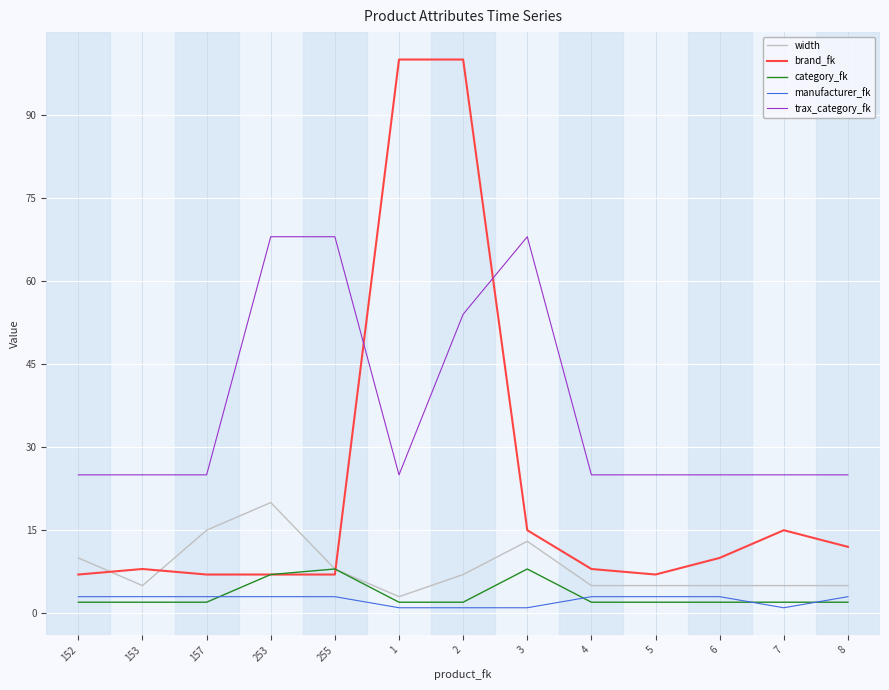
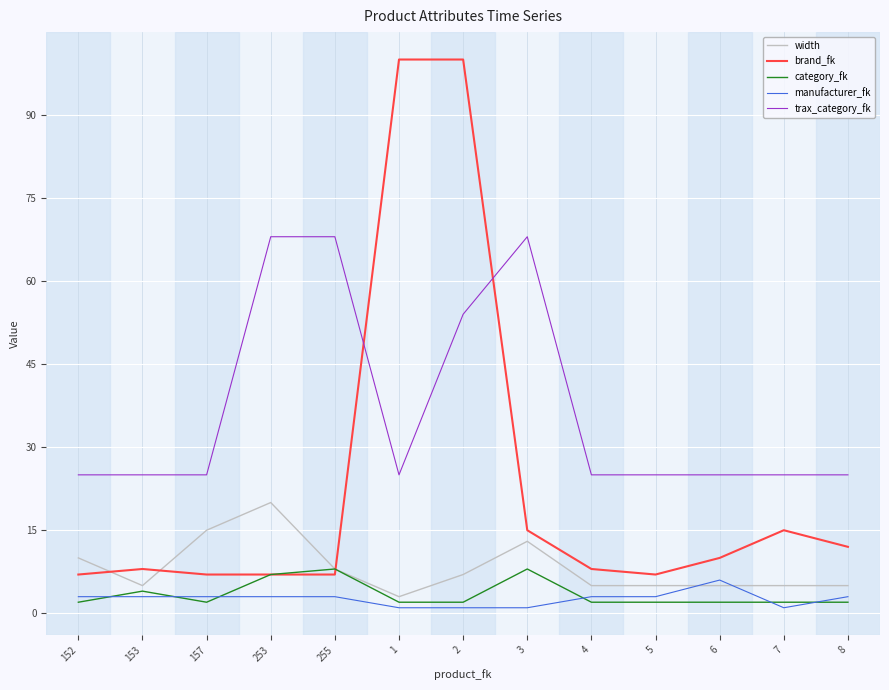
  {
    "width": {
      "152": 10,
      "153": 5,
      "157": 15,
      "253": 20,
      "1": 3,
      "2": 7,
      "3": 13,
      "4": 5,
      "5": 5,
      "6": 5,
      "7": 5,
      "8": 5
    },
    "brand_fk": {
      "152": 7,
      "153": 8,
      "157": 7,
      "255": 7,
      "1": 100,
      "2": 100,
      "3": 15,
      "4": 8,
      "5": 7,
      "6": 10,
      "7": 15,
      "8": 12
    },
    "category_fk": {
      "152": 2,
-     "153": 2,
+     "153": 4,
      "157": 2,
      "1": 2,
      "2": 2,
      "3": 8,
      "4": 2,
      "5": 2,
      "6": 2,
      "7": 2,
      "8": 2
    },
    "manufacturer_fk": {
      "152": 3,
      "153": 3,
      "157": 3,
      "253": 3,
      "255": 3,
      "1": 1,
      "2": 1,
      "3": 1,
      "4": 3,
      "5": 3,
-     "6": 3,
+     "6": 6,
      "7": 1,
      "8": 3
    },
    "trax_category_fk": {
      "152": 25,
      "153": 25,
      "157": 25,
      "253": 68,
      "255": 68,
      "1": 25,
      "2": 54,
      "3": 68,
      "4": 25,
      "5": 25,
      "6": 25,
      "7": 25,
      "8": 25
    }
  }
